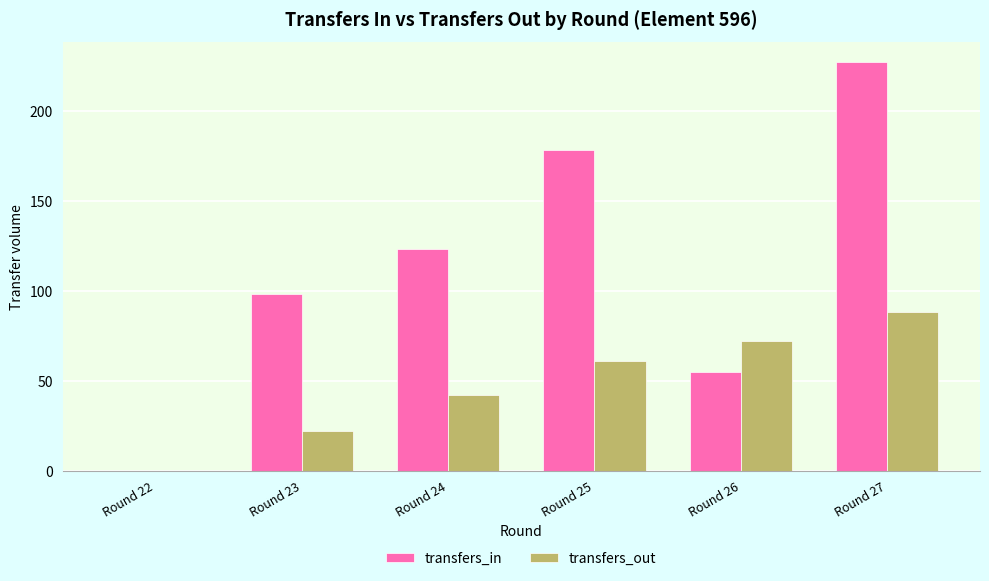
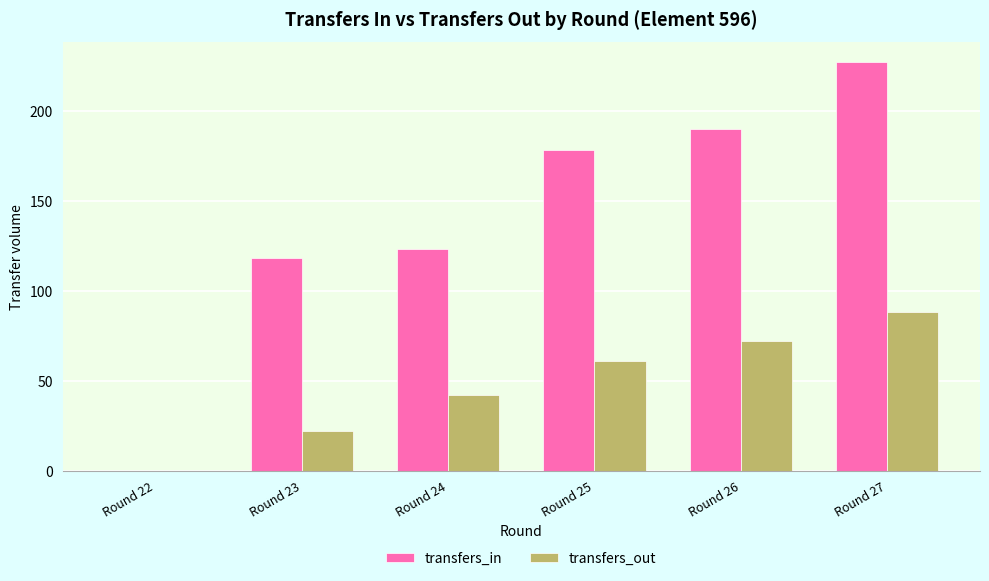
  {
    "transfers_in": {
      "Round 22": 0,
-     "Round 23": 98,
+     "Round 23": 118,
      "Round 24": 123,
      "Round 25": 178,
-     "Round 26": 55,
+     "Round 26": 190,
      "Round 27": 227
    },
    "transfers_out": {
      "Round 22": 0,
      "Round 23": 22,
      "Round 24": 42,
      "Round 25": 61,
      "Round 26": 72,
      "Round 27": 88
    }
  }
